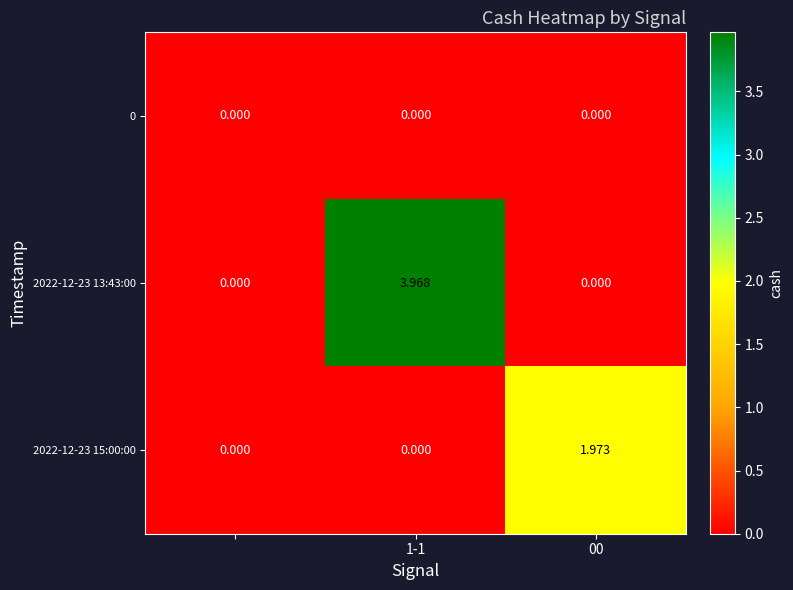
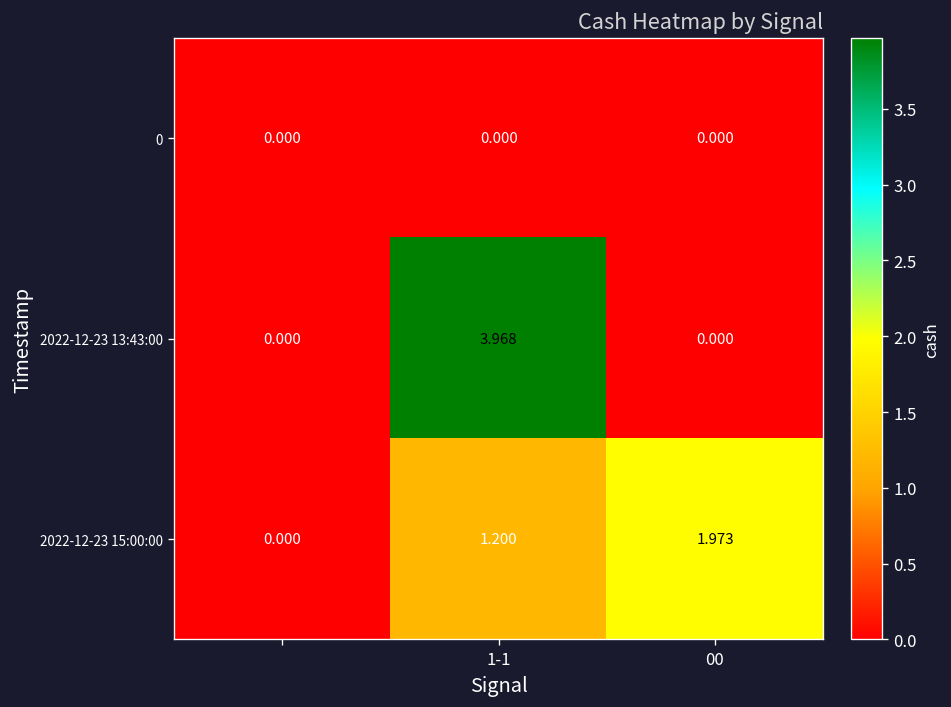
  {
    "0": {
      "1-1": 0.000,
      "00": 0.000
    },
    "2022-12-23 13:43:00": {
      "1-1": 3.968,
      "00": 0.000
    },
    "2022-12-23 15:00:00": {
-     "1-1": 0.000,
+     "1-1": 1.200,
      "00": 1.973
    }
  }
